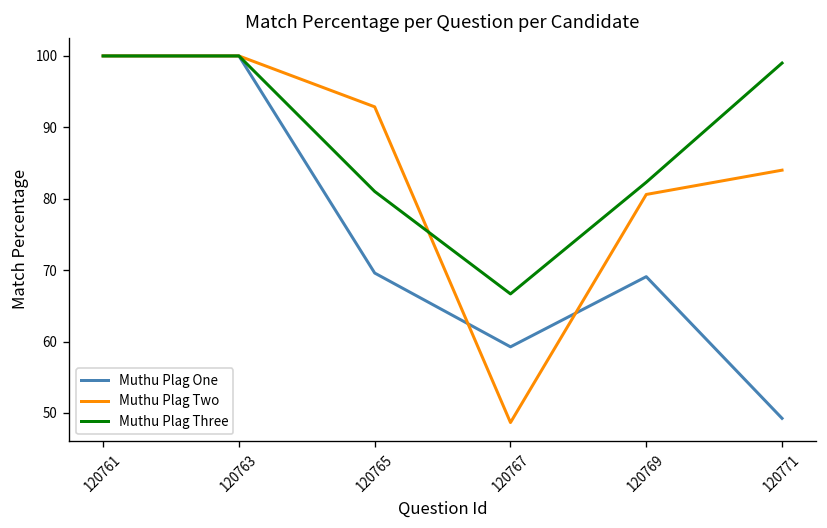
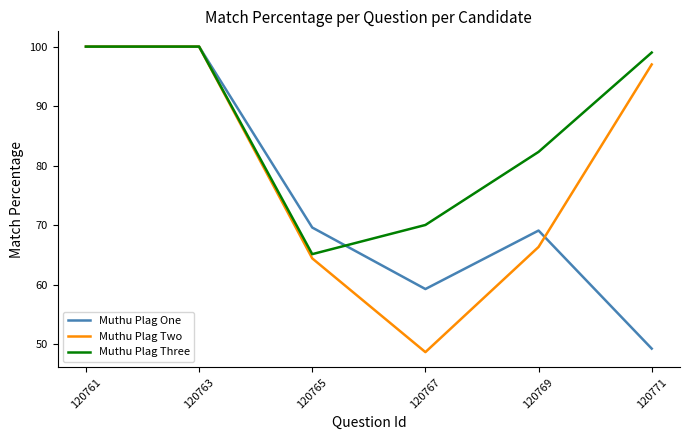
  {
    "Muthu Plag One": {
      "120765": 70,
      "120767": 59,
      "120769": 69,
      "120771": 49
    },
    "Muthu Plag Two": {
-     "120765": 93,
+     "120765": 64,
      "120767": 49,
-     "120769": 81,
-     "120771": 84
+     "120769": 66,
+     "120771": 97
    },
    "Muthu Plag Three": {
-     "120765": 81,
-     "120767": 67,
+     "120765": 65,
+     "120767": 70,
      "120769": 82,
      "120771": 99
    }
  }
